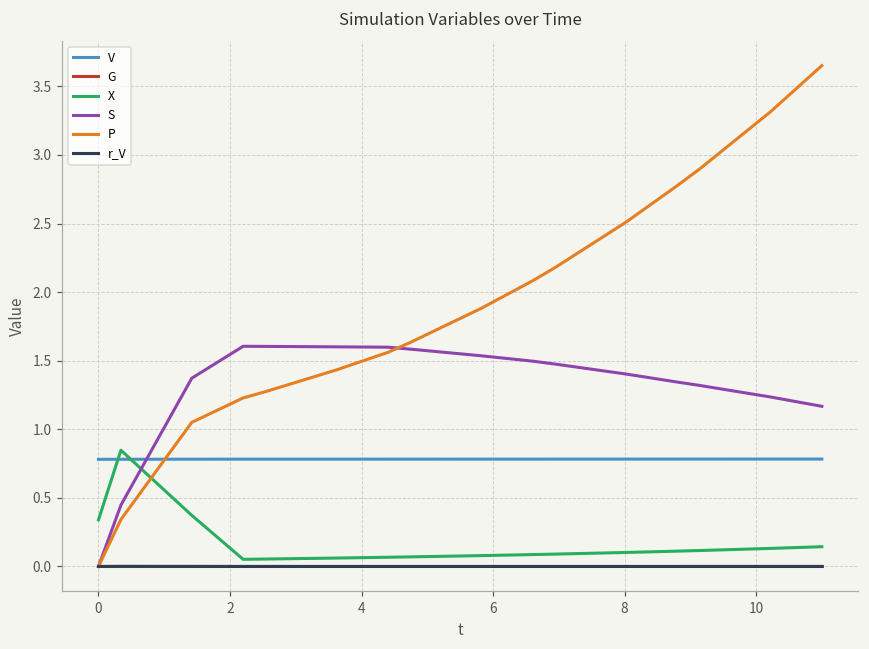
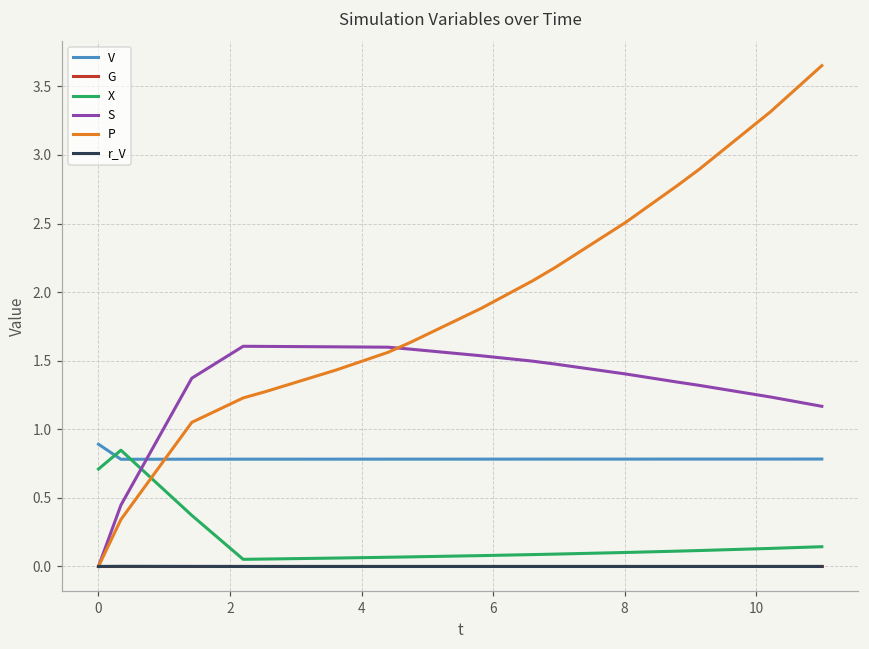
  {
    "V": {
-     "0": 0.78
+     "0": 0.89
    },
    "X": {
-     "0": 0.34
+     "0": 0.71
    }
  }
